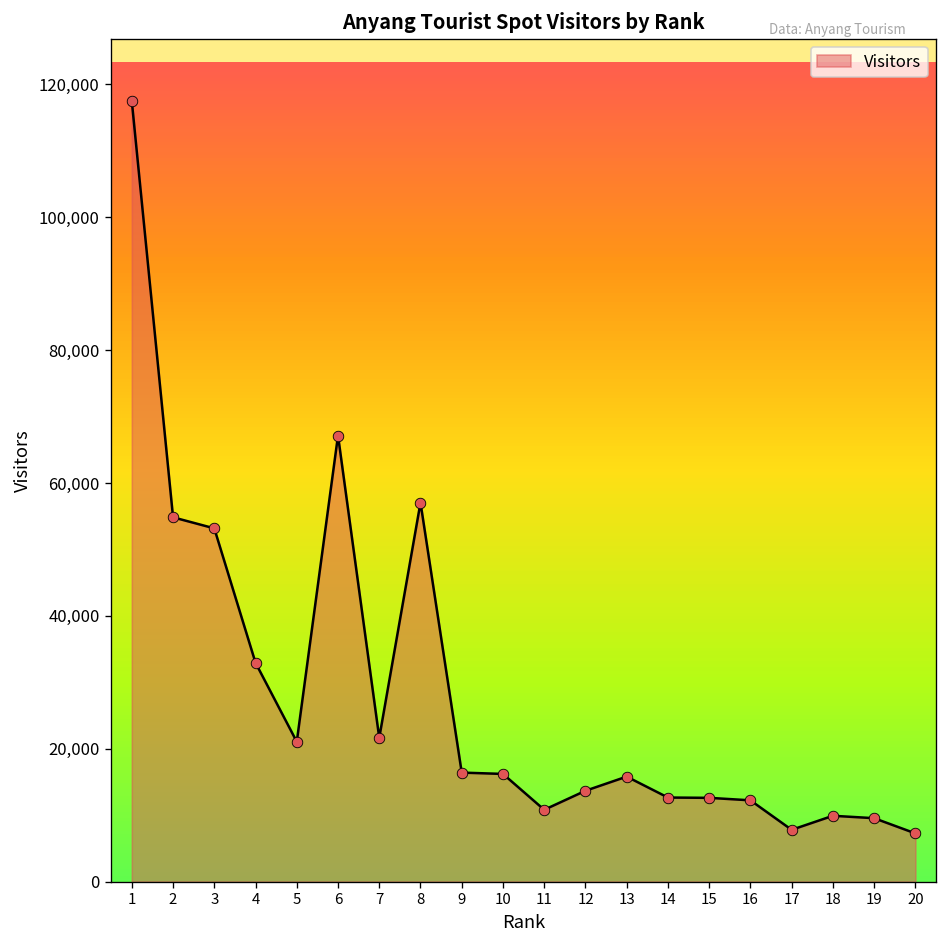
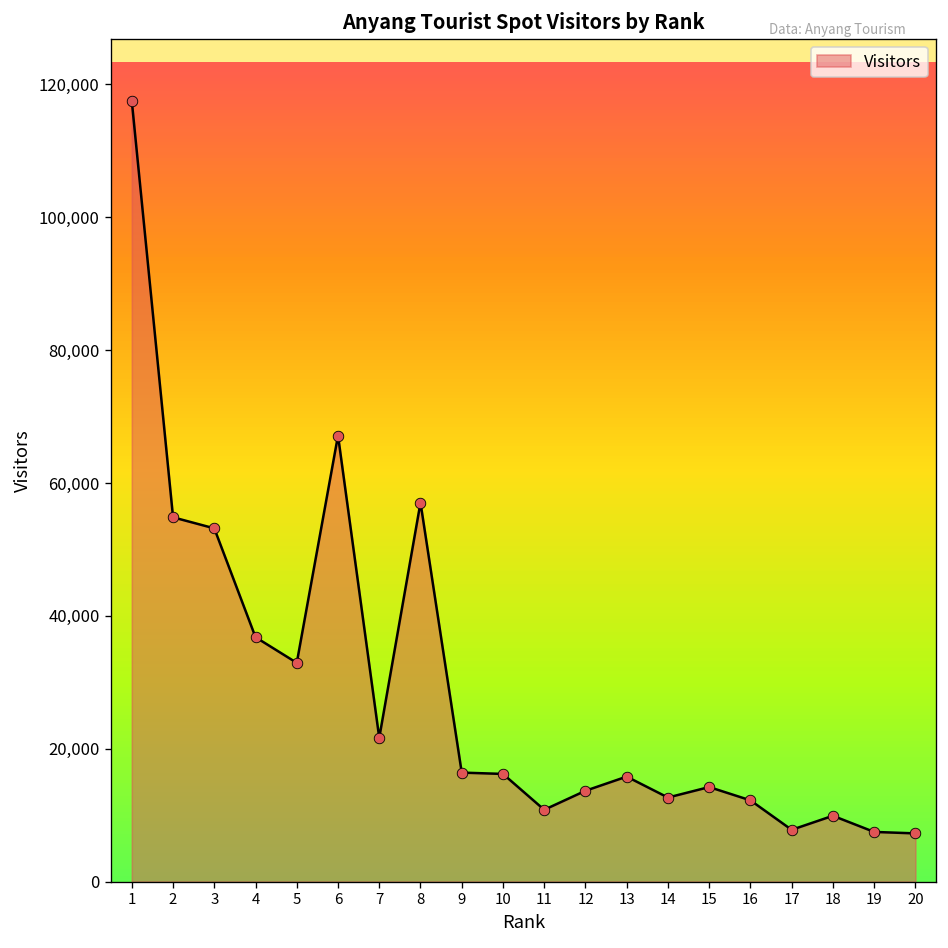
  {
    "1": "117,000",
    "2": "55,000",
    "3": "53,000",
-   "4": "33,000",
-   "5": "21,000",
+   "4": "37,000",
+   "5": "33,000",
    "6": "67,000",
    "7": "22,000",
    "8": "57,000",
    "9": "16,000",
    "10": "16,000",
    "11": "11,000",
    "12": "14,000",
    "13": "16,000",
    "14": "13,000",
-   "15": "13,000",
+   "15": "14,000",
    "16": "12,000",
    "17": "8,000",
    "18": "10,000",
-   "19": "10,000",
+   "19": "7,000",
    "20": "7,000"
  }
